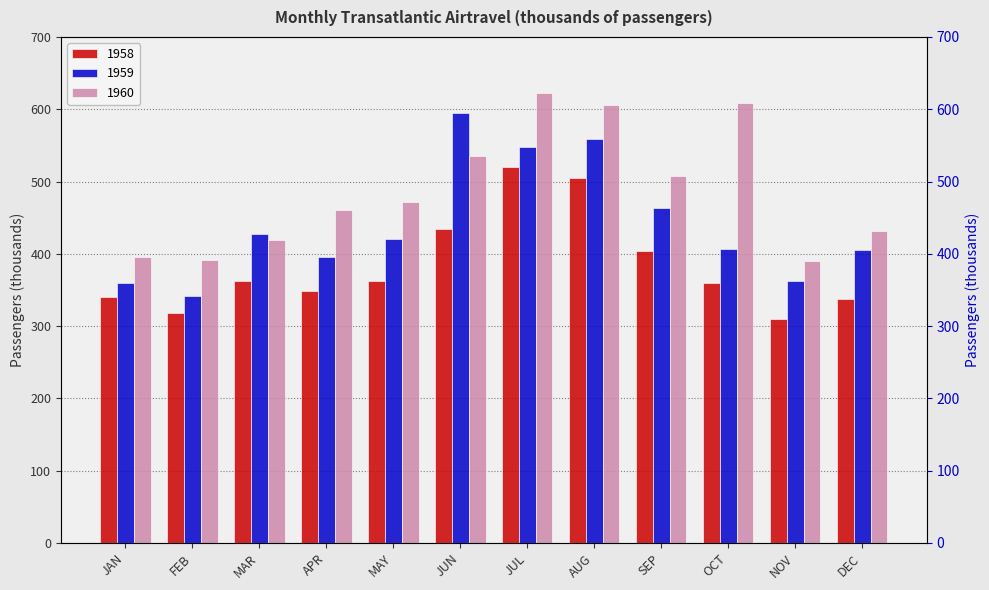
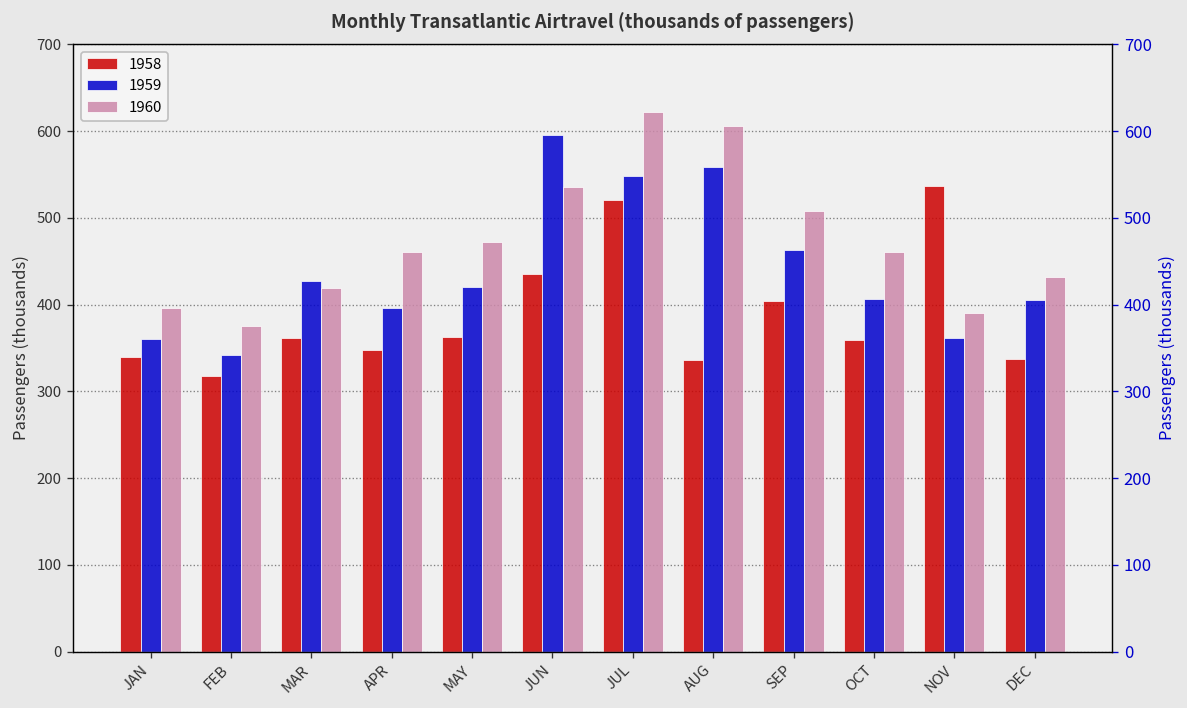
  {
    "1958": {
      "JAN": 340,
      "FEB": 320,
      "MAR": 360,
      "APR": 350,
      "MAY": 360,
      "JUN": 440,
      "JUL": 520,
-     "AUG": 510,
+     "AUG": 340,
      "SEP": 400,
      "OCT": 360,
-     "NOV": 310,
+     "NOV": 540,
      "DEC": 340
    },
    "1959": {
      "JAN": 360,
      "FEB": 340,
      "MAR": 430,
      "APR": 400,
      "MAY": 420,
      "JUN": 600,
      "JUL": 550,
      "AUG": 560,
      "SEP": 460,
      "OCT": 410,
      "NOV": 360,
      "DEC": 410
    },
    "1960": {
      "JAN": 400,
-     "FEB": 390,
+     "FEB": 380,
      "MAR": 420,
      "APR": 460,
      "MAY": 470,
      "JUN": 540,
      "JUL": 620,
      "AUG": 610,
      "SEP": 510,
-     "OCT": 610,
+     "OCT": 460,
      "NOV": 390,
      "DEC": 430
    }
  }
